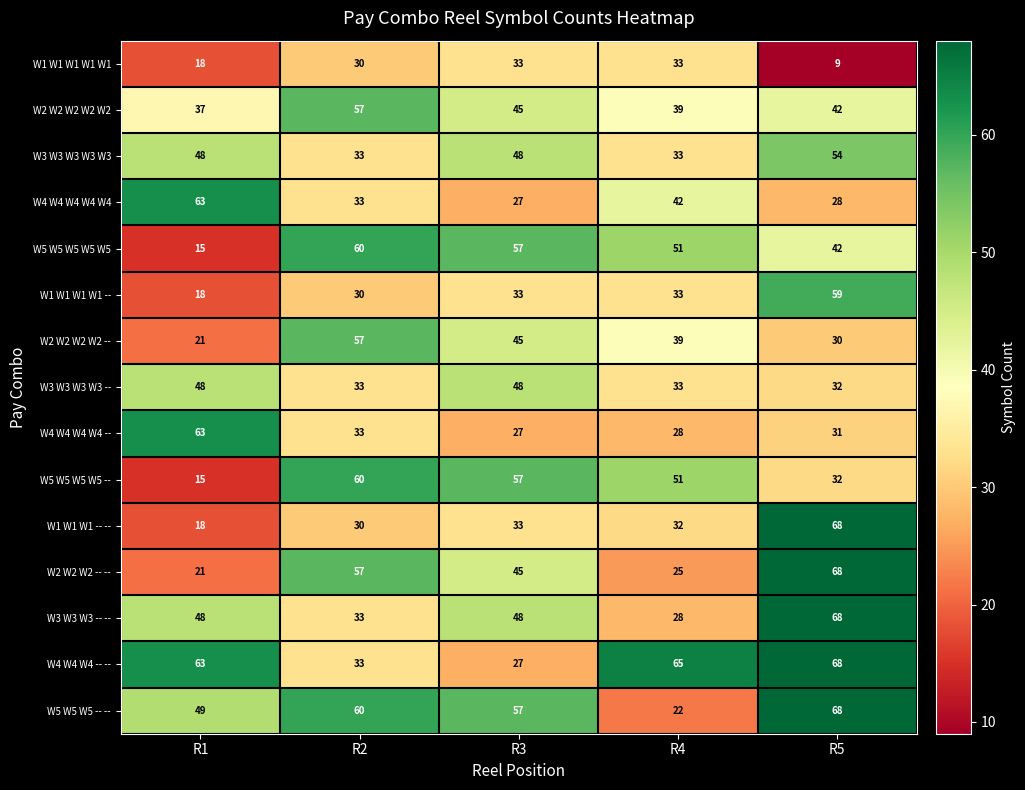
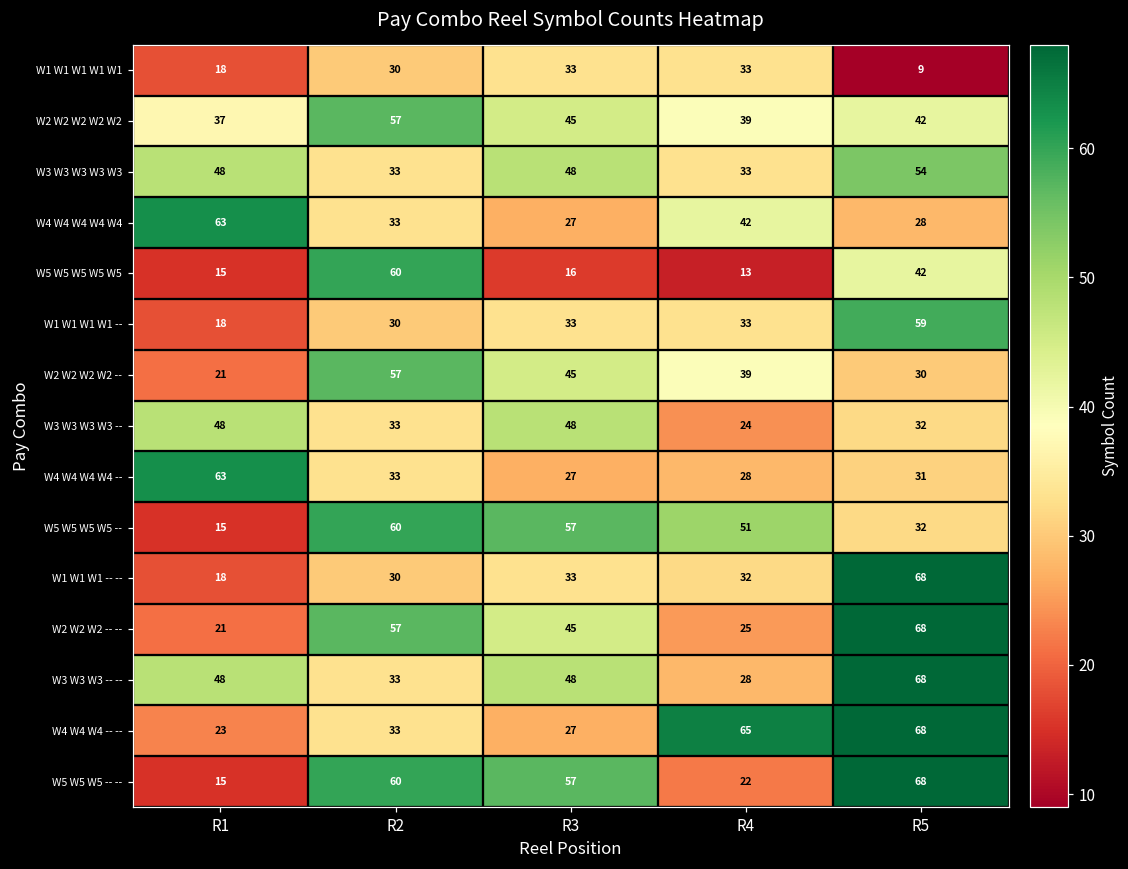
  {
    "W1 W1 W1 W1 W1": {
      "R1": 18,
      "R2": 30,
      "R3": 33,
      "R4": 33,
      "R5": 9
    },
    "W2 W2 W2 W2 W2": {
      "R1": 37,
      "R2": 57,
      "R3": 45,
      "R4": 39,
      "R5": 42
    },
    "W3 W3 W3 W3 W3": {
      "R1": 48,
      "R2": 33,
      "R3": 48,
      "R4": 33,
      "R5": 54
    },
    "W4 W4 W4 W4 W4": {
      "R1": 63,
      "R2": 33,
      "R3": 27,
      "R4": 42,
      "R5": 28
    },
    "W5 W5 W5 W5 W5": {
      "R1": 15,
      "R2": 60,
-     "R3": 57,
-     "R4": 51,
+     "R3": 16,
+     "R4": 13,
      "R5": 42
    },
    "W1 W1 W1 W1 --": {
      "R1": 18,
      "R2": 30,
      "R3": 33,
      "R4": 33,
      "R5": 59
    },
    "W2 W2 W2 W2 --": {
      "R1": 21,
      "R2": 57,
      "R3": 45,
      "R4": 39,
      "R5": 30
    },
    "W3 W3 W3 W3 --": {
      "R1": 48,
      "R2": 33,
      "R3": 48,
-     "R4": 33,
+     "R4": 24,
      "R5": 32
    },
    "W4 W4 W4 W4 --": {
      "R1": 63,
      "R2": 33,
      "R3": 27,
      "R4": 28,
      "R5": 31
    },
    "W5 W5 W5 W5 --": {
      "R1": 15,
      "R2": 60,
      "R3": 57,
      "R4": 51,
      "R5": 32
    },
    "W1 W1 W1 -- --": {
      "R1": 18,
      "R2": 30,
      "R3": 33,
      "R4": 32,
      "R5": 68
    },
    "W2 W2 W2 -- --": {
      "R1": 21,
      "R2": 57,
      "R3": 45,
      "R4": 25,
      "R5": 68
    },
    "W3 W3 W3 -- --": {
      "R1": 48,
      "R2": 33,
      "R3": 48,
      "R4": 28,
      "R5": 68
    },
    "W4 W4 W4 -- --": {
-     "R1": 63,
+     "R1": 23,
      "R2": 33,
      "R3": 27,
      "R4": 65,
      "R5": 68
    },
    "W5 W5 W5 -- --": {
-     "R1": 49,
+     "R1": 15,
      "R2": 60,
      "R3": 57,
      "R4": 22,
      "R5": 68
    }
  }
